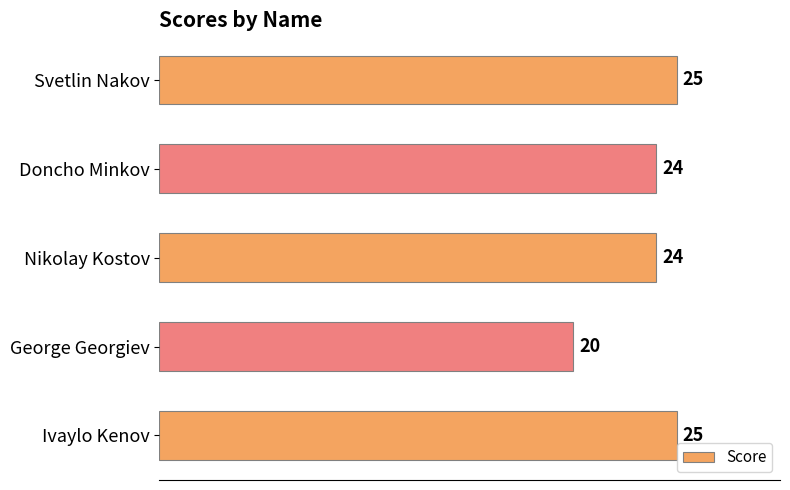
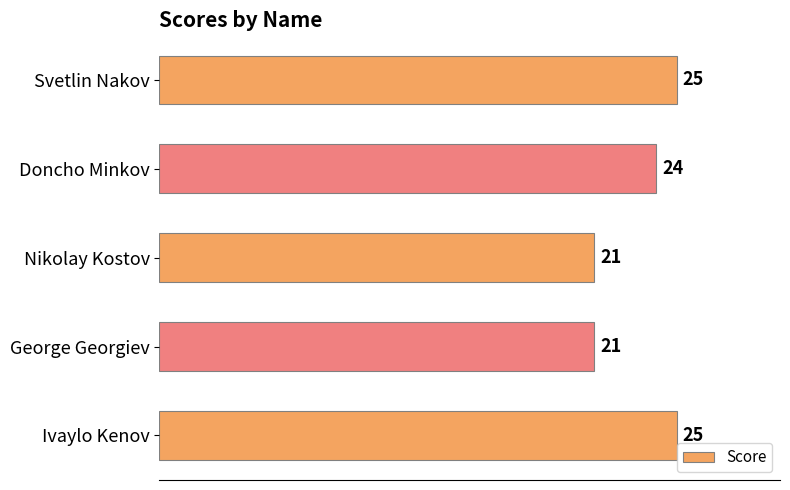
  {
    "Svetlin Nakov": 25,
    "Doncho Minkov": 24,
-   "Nikolay Kostov": 24,
-   "George Georgiev": 20
+   "Nikolay Kostov": 21,
+   "George Georgiev": 21
  }
